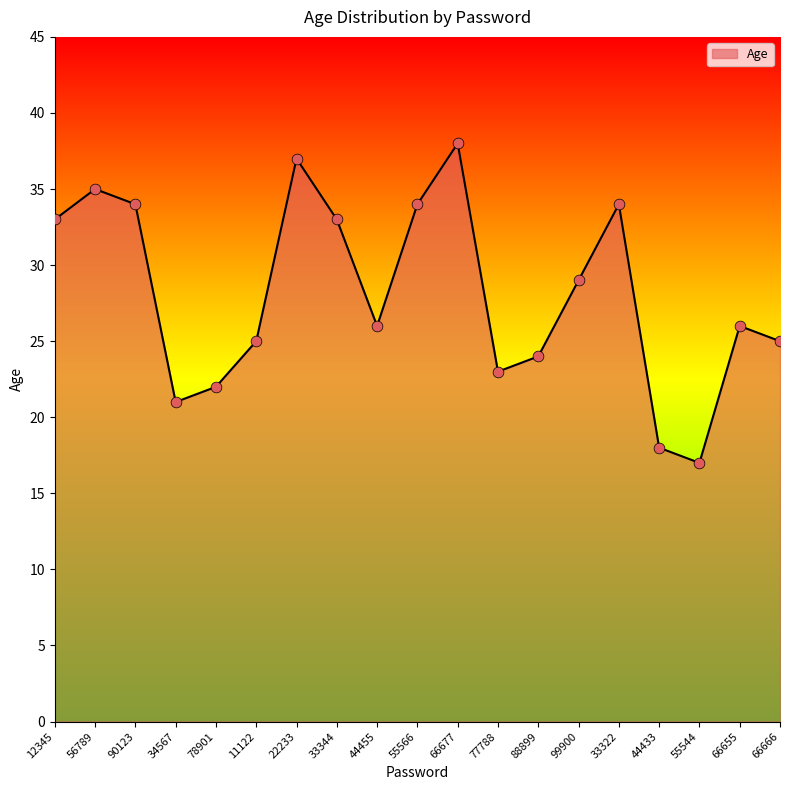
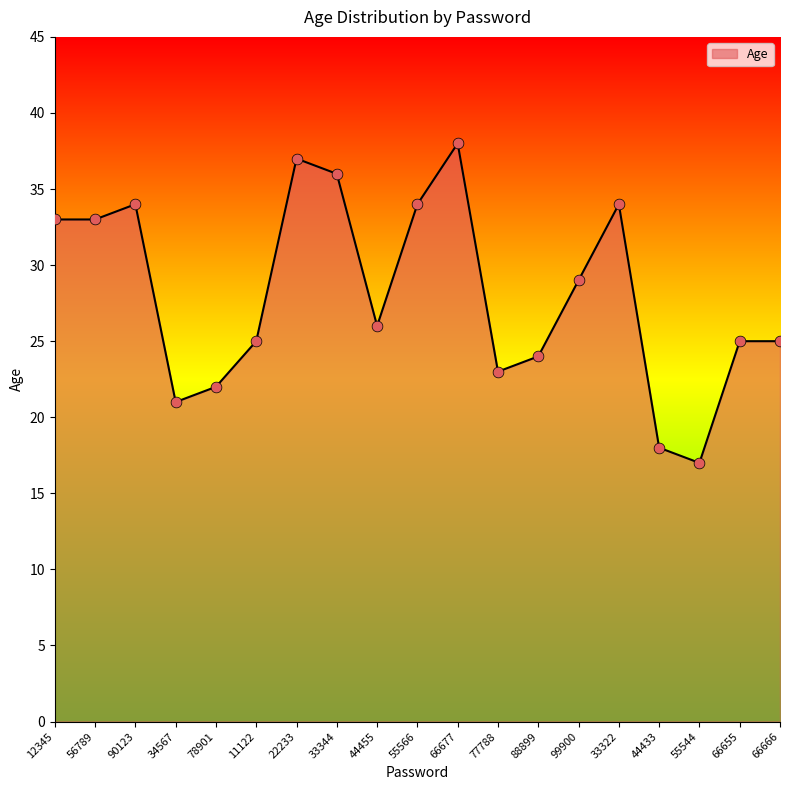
  {
    "12345": 33,
-   "56789": 35,
+   "56789": 33,
    "90123": 34,
    "34567": 21,
    "78901": 22,
    "11122": 25,
    "22233": 37,
-   "33344": 33,
+   "33344": 36,
    "44455": 26,
    "55566": 34,
    "66677": 38,
    "77788": 23,
    "88899": 24,
    "99900": 29,
    "33322": 34,
    "44433": 18,
    "55544": 17,
-   "66655": 26,
+   "66655": 25,
    "66666": 25
  }
